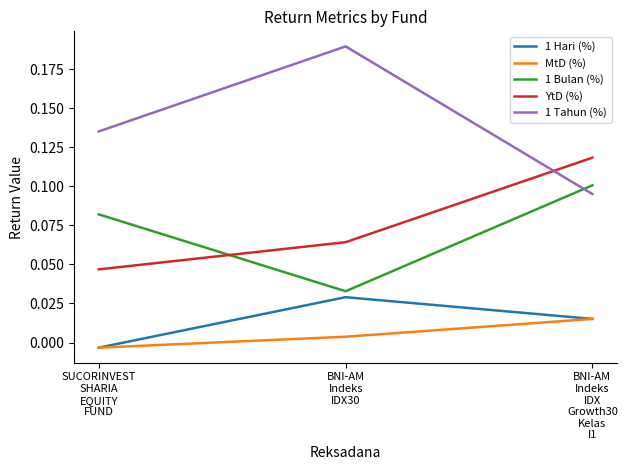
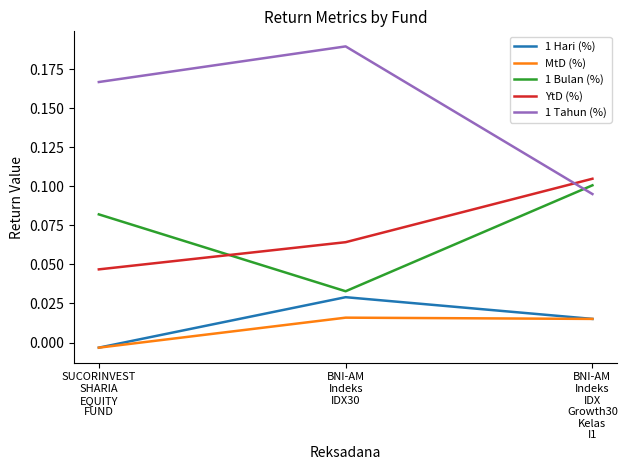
  {
    "1 Hari (%)": {
      "BNI-AM Indeks IDX30": 0.029
    },
    "MtD (%)": {
-     "BNI-AM Indeks IDX30": 0.004
+     "BNI-AM Indeks IDX30": 0.016
    },
    "1 Bulan (%)": {
      "SUCORINVEST SHARIA EQUITY FUND": 0.082,
      "BNI-AM Indeks IDX30": 0.033,
      "BNI-AM Indeks IDX Growth30 Kelas I1": 0.101
    },
    "YtD (%)": {
      "SUCORINVEST SHARIA EQUITY FUND": 0.047,
      "BNI-AM Indeks IDX30": 0.064,
-     "BNI-AM Indeks IDX Growth30 Kelas I1": 0.118
+     "BNI-AM Indeks IDX Growth30 Kelas I1": 0.105
    },
    "1 Tahun (%)": {
-     "SUCORINVEST SHARIA EQUITY FUND": 0.135,
+     "SUCORINVEST SHARIA EQUITY FUND": 0.167,
      "BNI-AM Indeks IDX30": 0.190,
      "BNI-AM Indeks IDX Growth30 Kelas I1": 0.095
    }
  }
